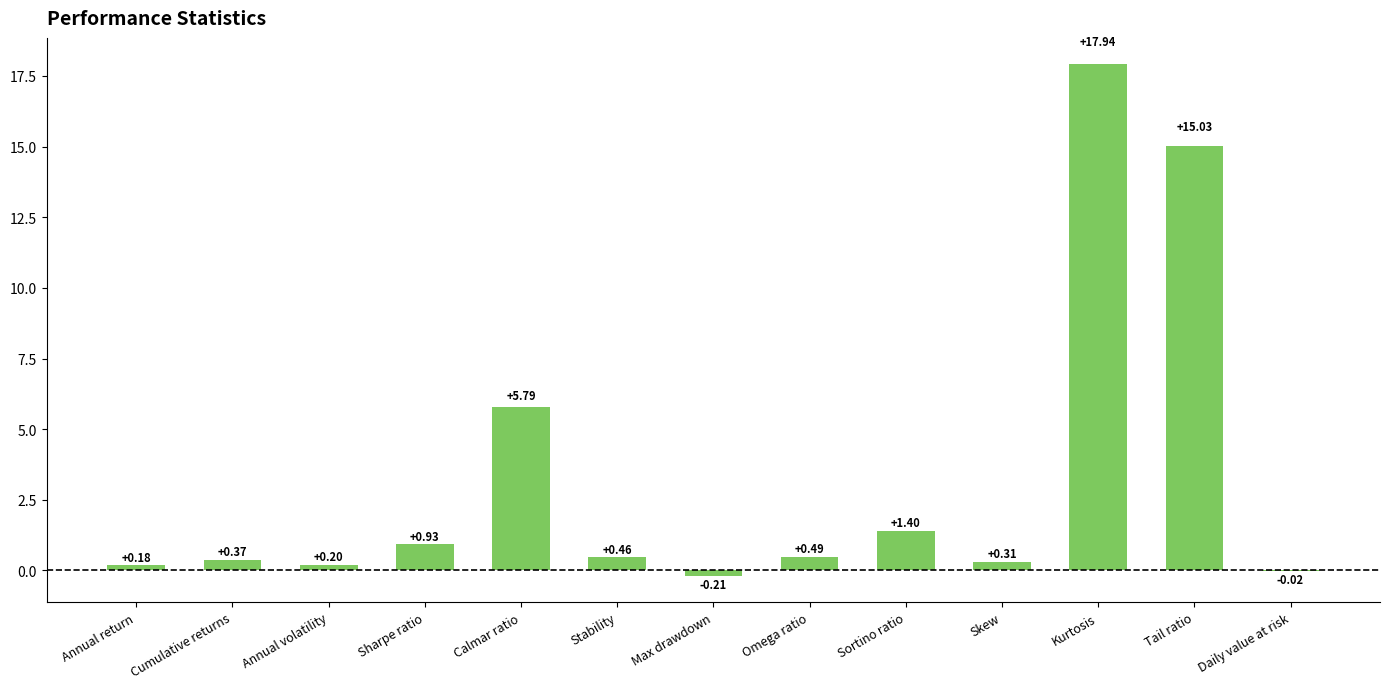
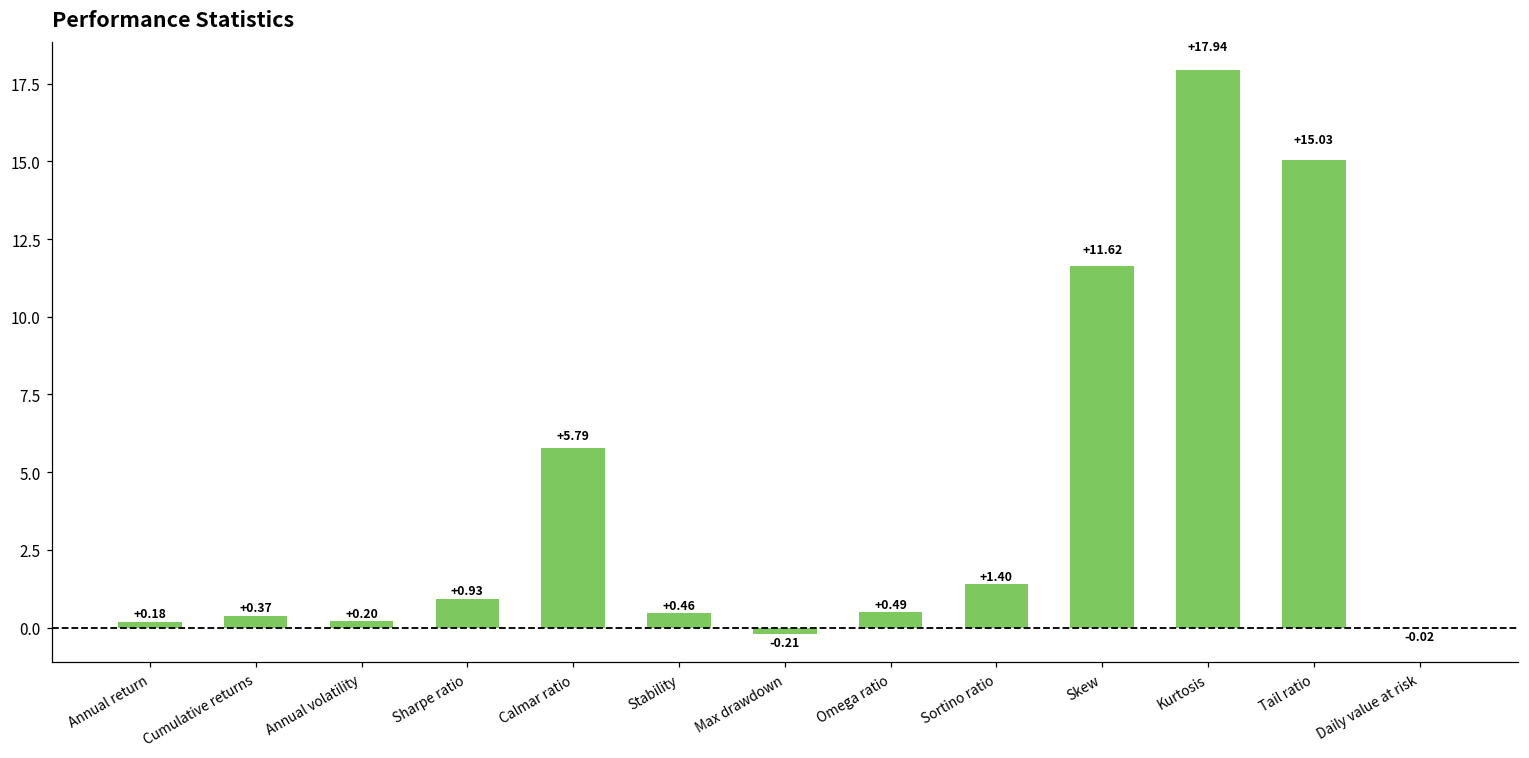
  {
    "Annual return": "+0.18",
    "Cumulative returns": "+0.37",
    "Annual volatility": "+0.20",
    "Sharpe ratio": "+0.93",
    "Calmar ratio": "+5.79",
    "Stability": "+0.46",
    "Max drawdown": "-0.21",
    "Omega ratio": "+0.49",
    "Sortino ratio": "+1.40",
-   "Skew": "+0.31",
+   "Skew": "+11.62",
    "Kurtosis": "+17.94",
    "Tail ratio": "+15.03",
    "Daily value at risk": "-0.02"
  }
